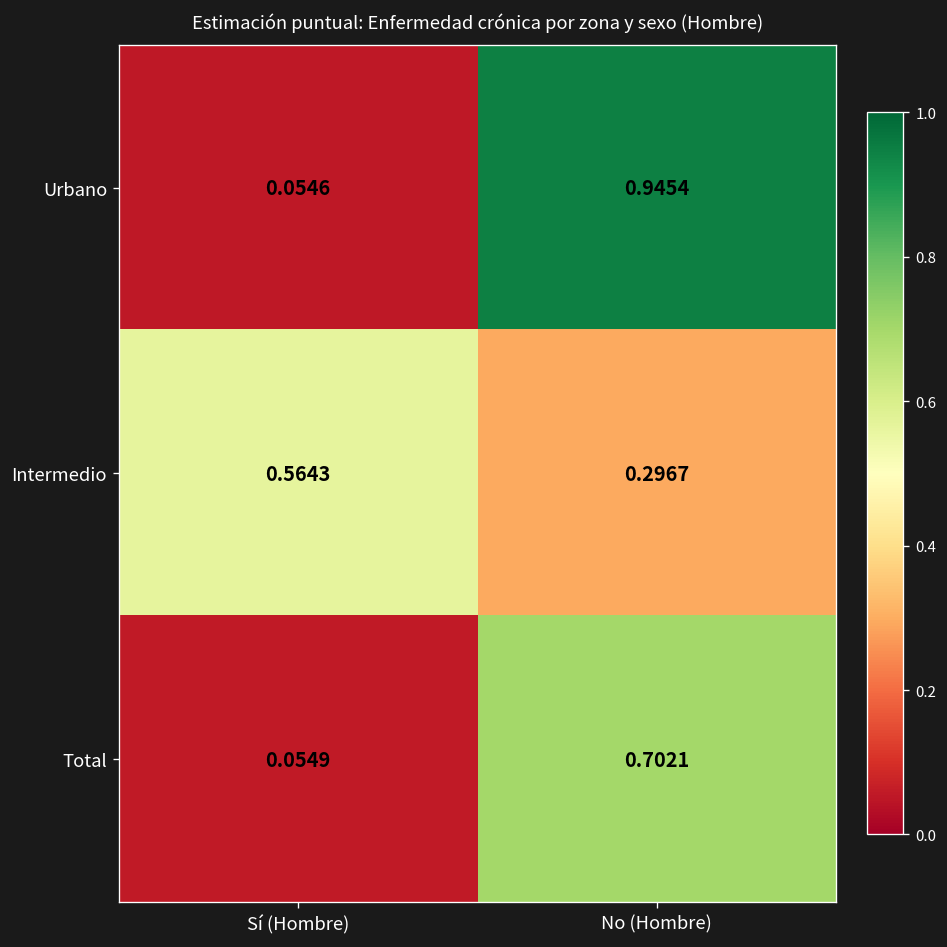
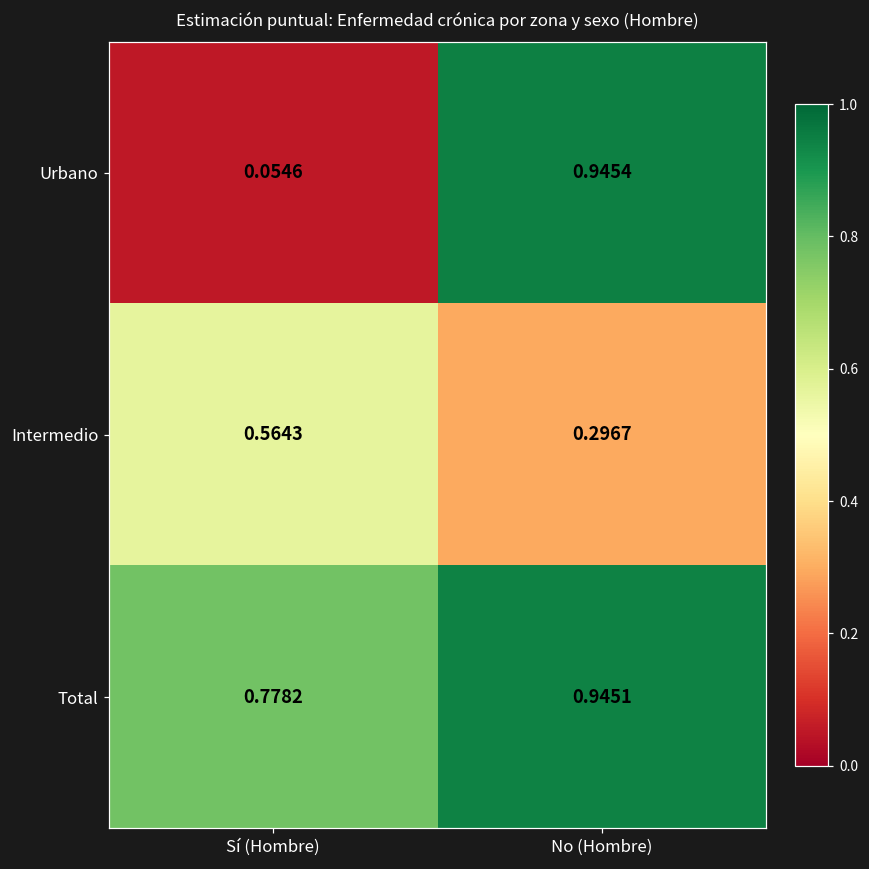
  {
    "Urbano": {
      "Sí (Hombre)": 0.0546,
      "No (Hombre)": 0.9454
    },
    "Intermedio": {
      "Sí (Hombre)": 0.5643,
      "No (Hombre)": 0.2967
    },
    "Total": {
-     "Sí (Hombre)": 0.0549,
-     "No (Hombre)": 0.7021
+     "Sí (Hombre)": 0.7782,
+     "No (Hombre)": 0.9451
    }
  }
